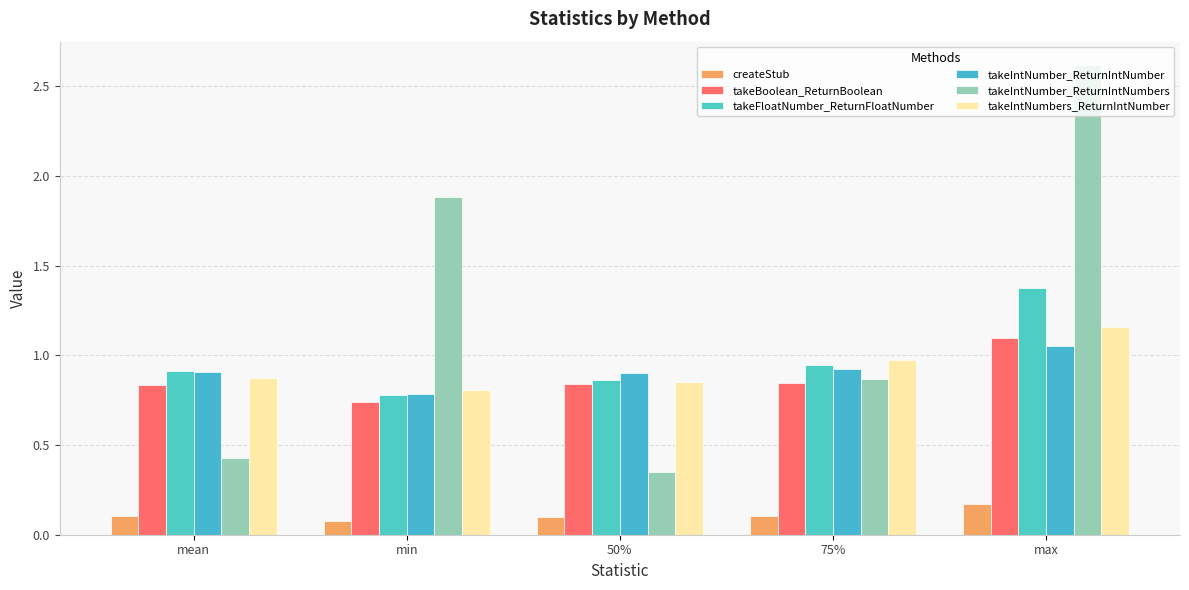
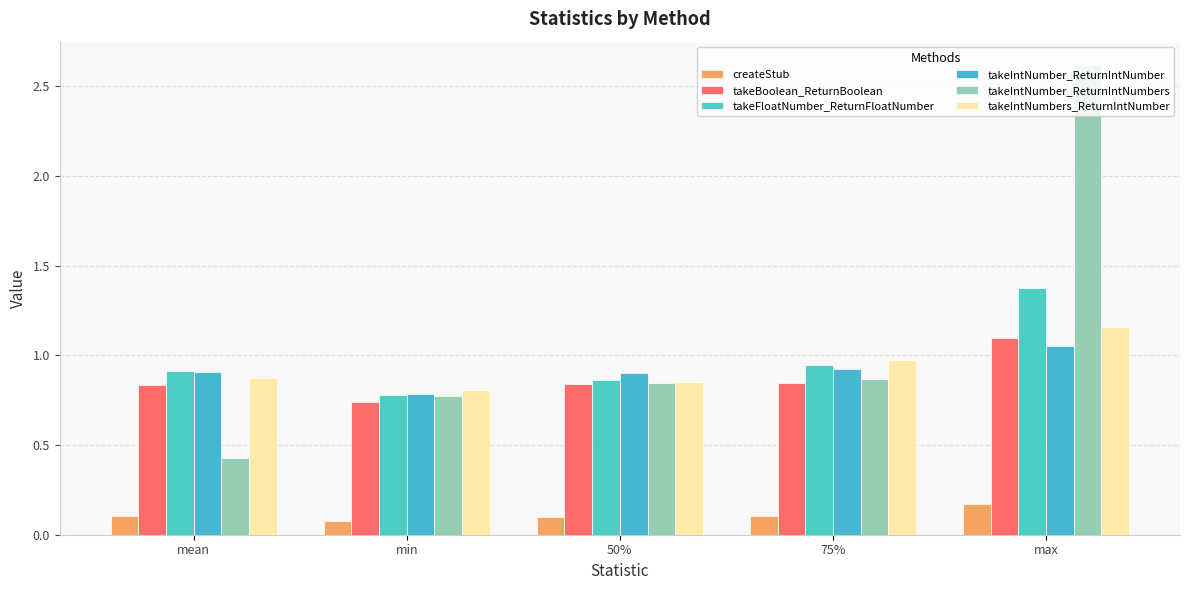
  {
    "takeIntNumber_ReturnIntNumbers": {
      "mean": 0.43,
-     "min": 1.88,
-     "50%": 0.35,
+     "min": 0.77,
+     "50%": 0.84,
      "75%": 0.87
    },
    "takeIntNumbers_ReturnIntNumber": {
      "mean": 0.87,
      "min": 0.80,
      "50%": 0.85,
      "75%": 0.98,
      "max": 1.16
    }
  }
